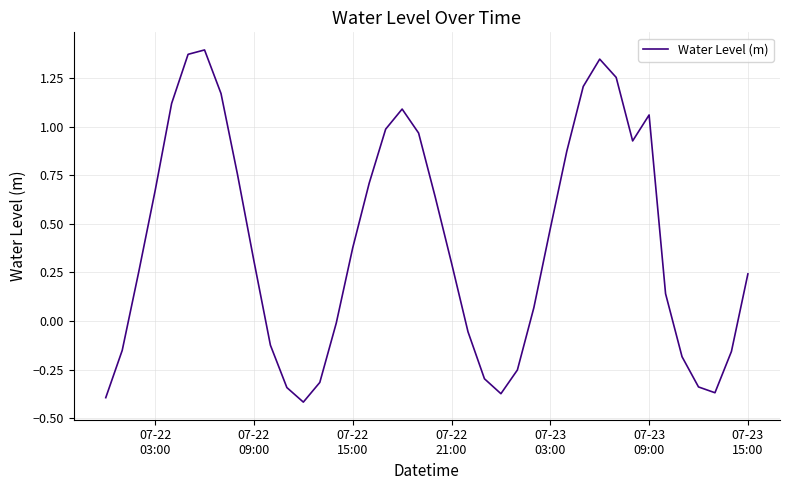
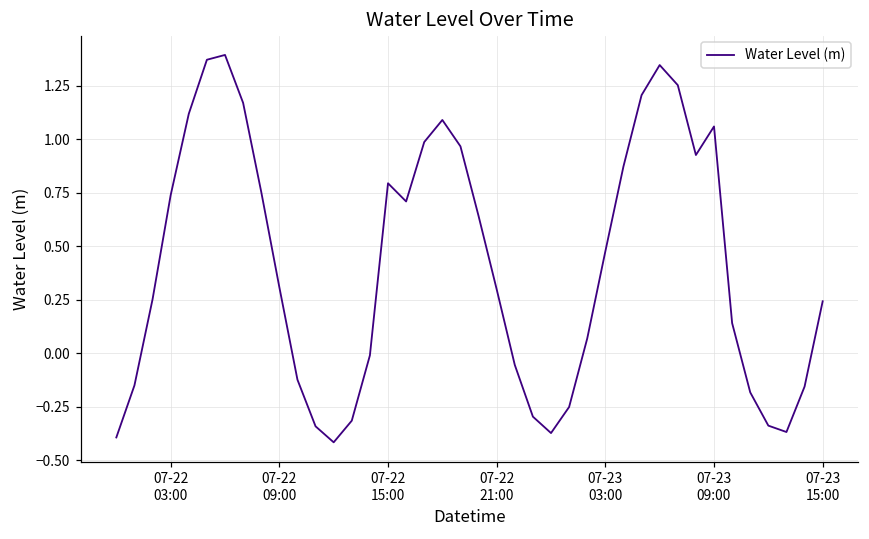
  {
-   "07-22 03:00": 0.67,
+   "07-22 03:00": 0.74,
    "07-22 09:00": 0.31,
-   "07-22 15:00": 0.38,
+   "07-22 15:00": 0.79,
    "07-22 21:00": 0.30,
    "07-23 03:00": 0.48,
    "07-23 09:00": 1.06,
    "07-23 15:00": 0.24
  }
